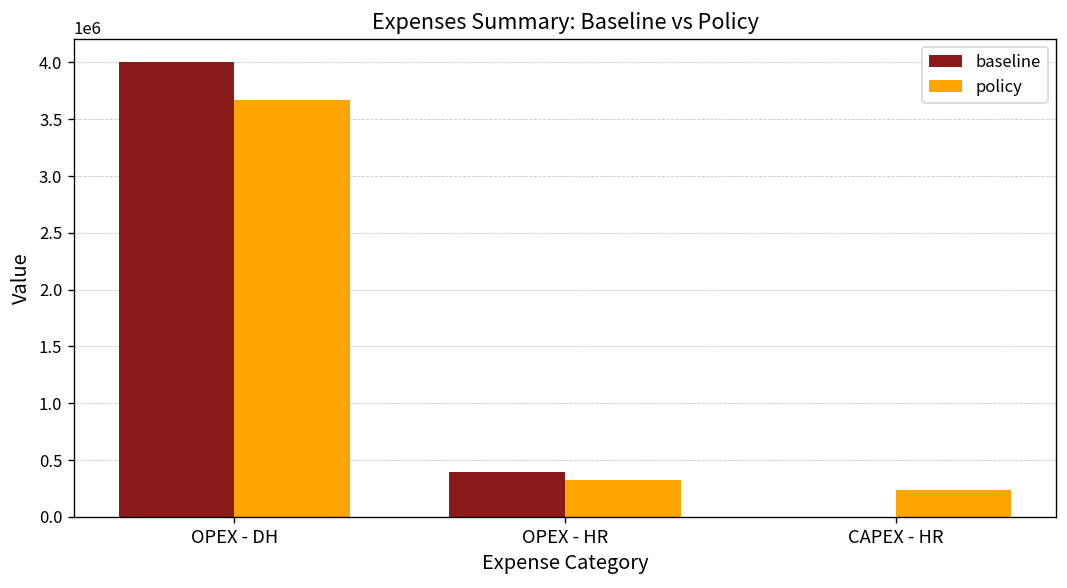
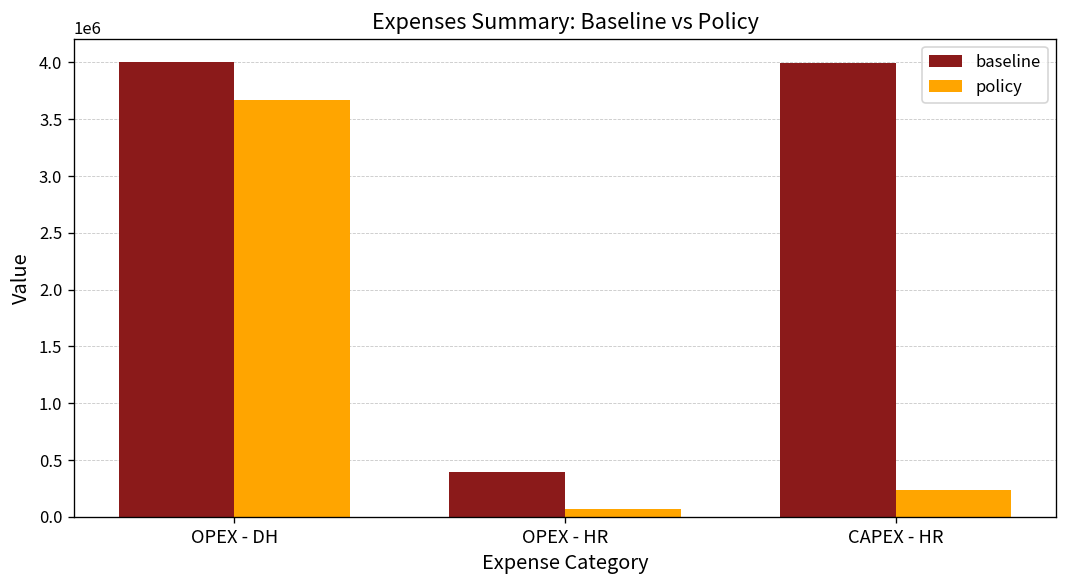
  {
    "baseline": {
      "OPEX - DH": 4000000,
      "OPEX - HR": 400000,
-     "CAPEX - HR": 0
+     "CAPEX - HR": 4000000
    },
    "policy": {
      "OPEX - DH": 3700000,
-     "OPEX - HR": 300000,
+     "OPEX - HR": 100000,
      "CAPEX - HR": 200000
    }
  }
